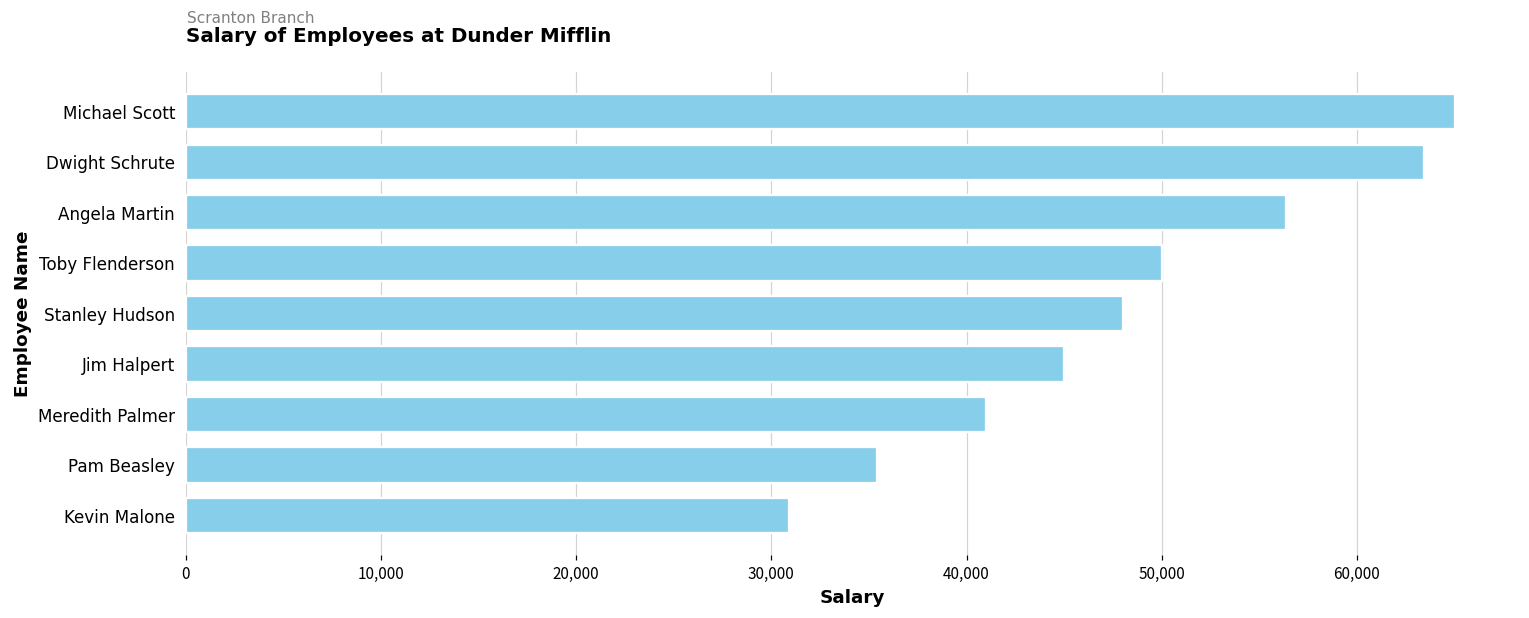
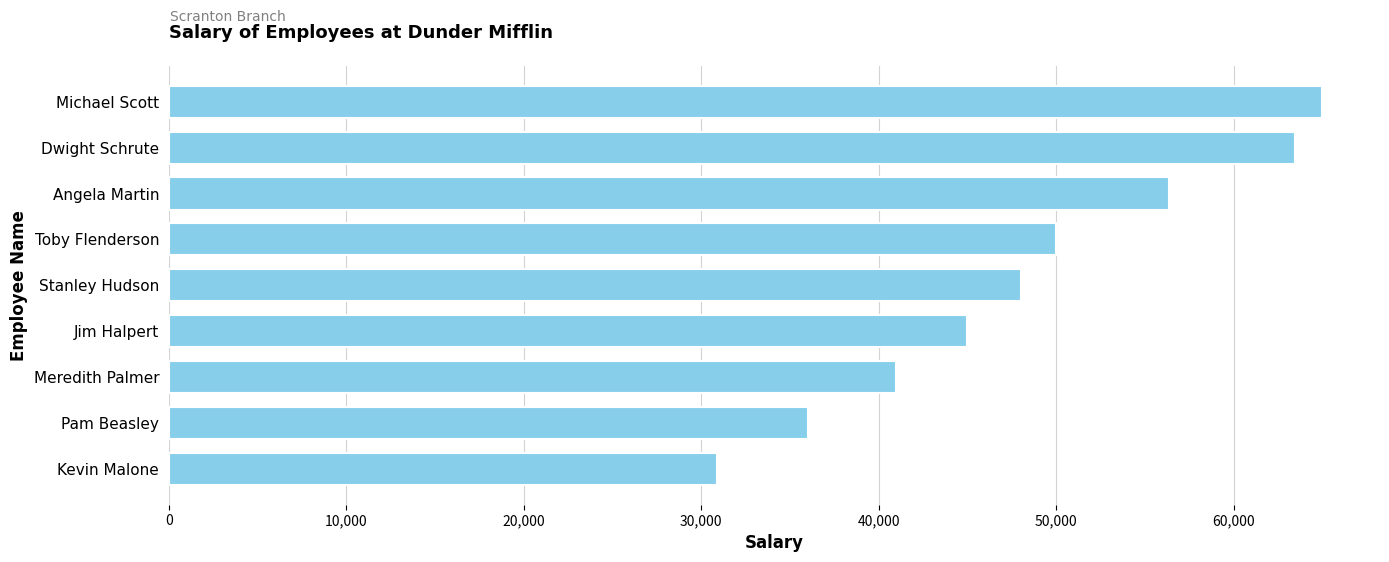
  {
    "Michael Scott": "65,000",
    "Dwight Schrute": "63,500",
    "Angela Martin": "56,400",
    "Toby Flenderson": "50,000",
    "Stanley Hudson": "48,000",
    "Jim Halpert": "45,000",
    "Meredith Palmer": "41,000",
-   "Pam Beasley": "35,400",
+   "Pam Beasley": "36,000",
    "Kevin Malone": "30,900"
  }
